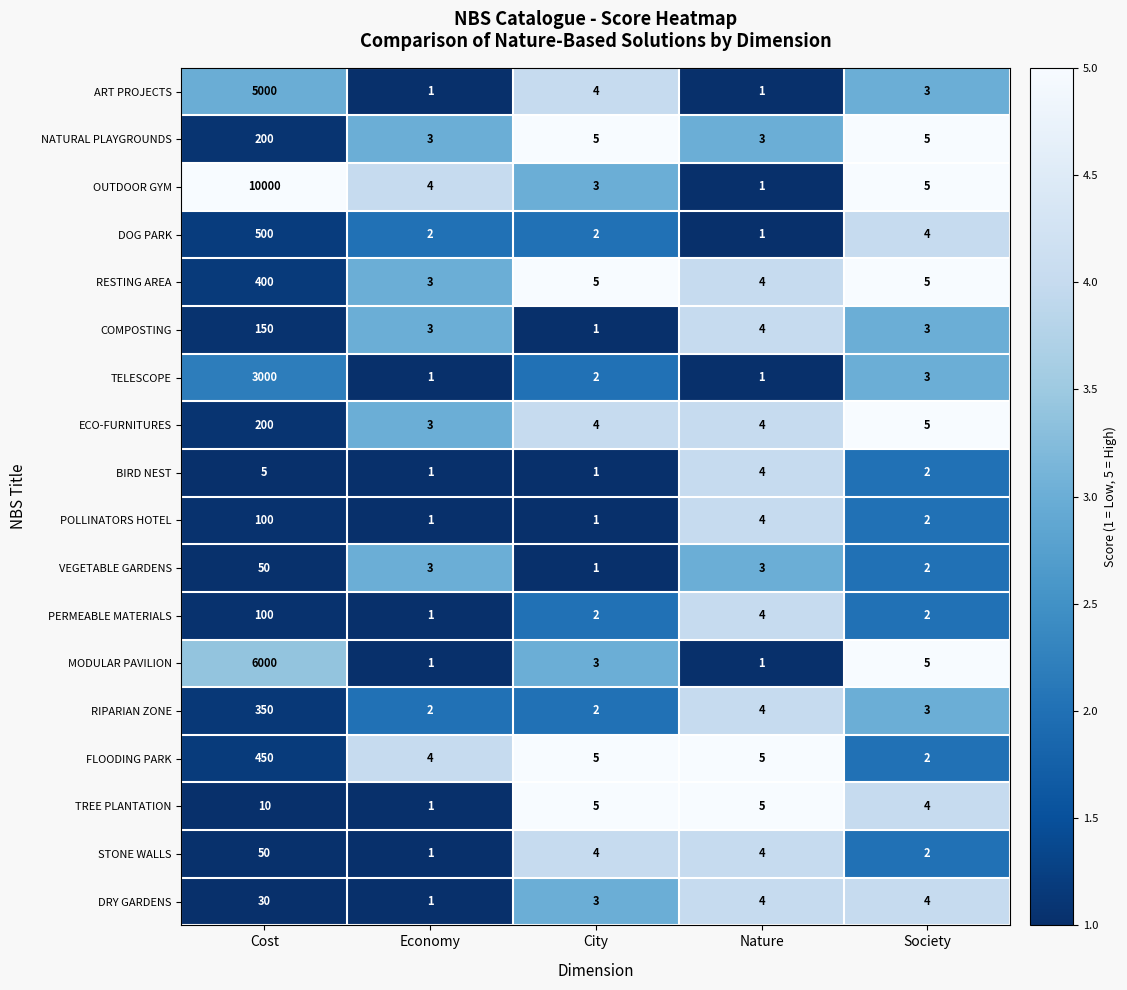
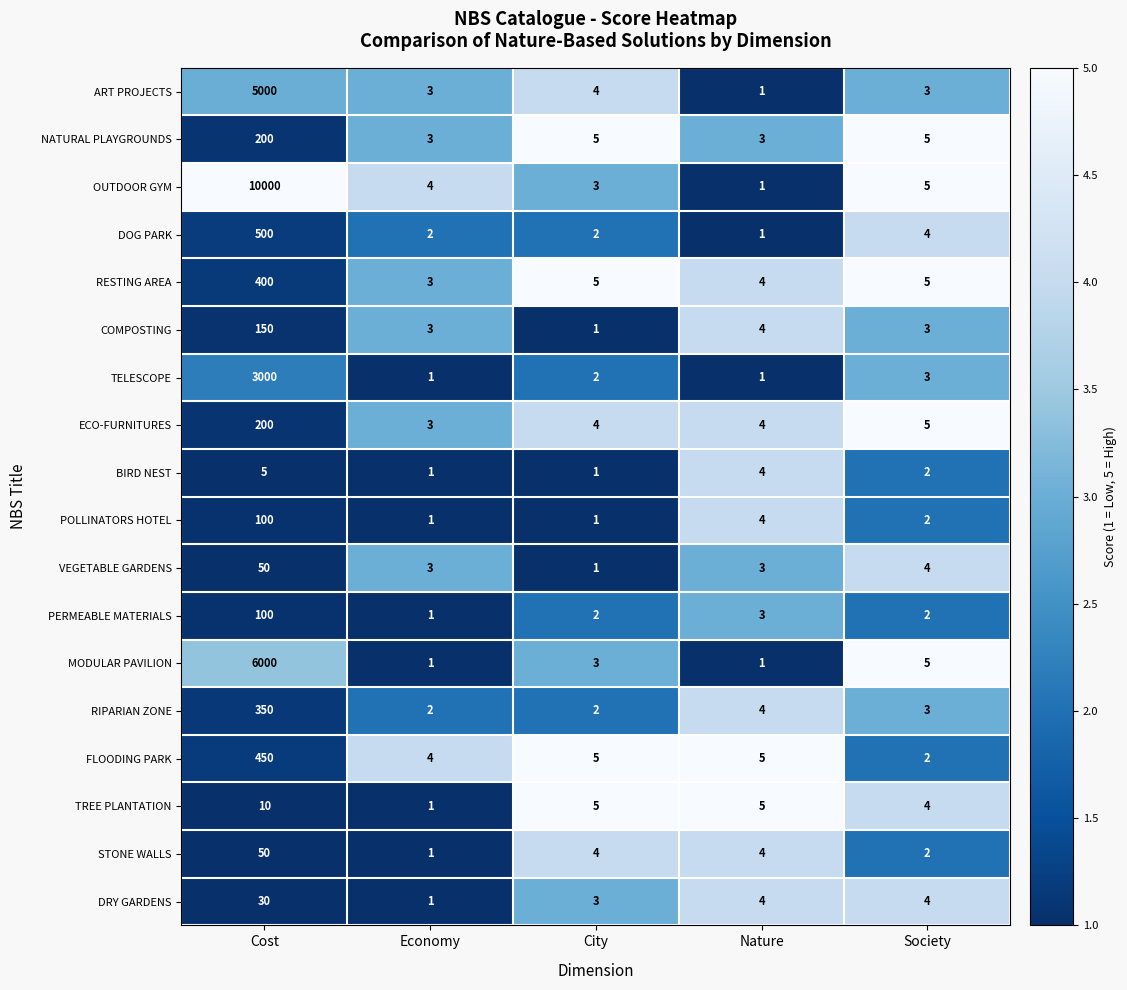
  {
    "ART PROJECTS": {
      "Cost": 5000,
-     "Economy": 1,
+     "Economy": 3,
      "City": 4,
      "Nature": 1,
      "Society": 3
    },
    "NATURAL PLAYGROUNDS": {
      "Cost": 200,
      "Economy": 3,
      "City": 5,
      "Nature": 3,
      "Society": 5
    },
    "OUTDOOR GYM": {
      "Cost": 10000,
      "Economy": 4,
      "City": 3,
      "Nature": 1,
      "Society": 5
    },
    "DOG PARK": {
      "Cost": 500,
      "Economy": 2,
      "City": 2,
      "Nature": 1,
      "Society": 4
    },
    "RESTING AREA": {
      "Cost": 400,
      "Economy": 3,
      "City": 5,
      "Nature": 4,
      "Society": 5
    },
    "COMPOSTING": {
      "Cost": 150,
      "Economy": 3,
      "City": 1,
      "Nature": 4,
      "Society": 3
    },
    "TELESCOPE": {
      "Cost": 3000,
      "Economy": 1,
      "City": 2,
      "Nature": 1,
      "Society": 3
    },
    "ECO-FURNITURES": {
      "Cost": 200,
      "Economy": 3,
      "City": 4,
      "Nature": 4,
      "Society": 5
    },
    "BIRD NEST": {
      "Cost": 5,
      "Economy": 1,
      "City": 1,
      "Nature": 4,
      "Society": 2
    },
    "POLLINATORS HOTEL": {
      "Cost": 100,
      "Economy": 1,
      "City": 1,
      "Nature": 4,
      "Society": 2
    },
    "VEGETABLE GARDENS": {
      "Cost": 50,
      "Economy": 3,
      "City": 1,
      "Nature": 3,
-     "Society": 2
+     "Society": 4
    },
    "PERMEABLE MATERIALS": {
      "Cost": 100,
      "Economy": 1,
      "City": 2,
-     "Nature": 4,
+     "Nature": 3,
      "Society": 2
    },
    "MODULAR PAVILION": {
      "Cost": 6000,
      "Economy": 1,
      "City": 3,
      "Nature": 1,
      "Society": 5
    },
    "RIPARIAN ZONE": {
      "Cost": 350,
      "Economy": 2,
      "City": 2,
      "Nature": 4,
      "Society": 3
    },
    "FLOODING PARK": {
      "Cost": 450,
      "Economy": 4,
      "City": 5,
      "Nature": 5,
      "Society": 2
    },
    "TREE PLANTATION": {
      "Cost": 10,
      "Economy": 1,
      "City": 5,
      "Nature": 5,
      "Society": 4
    },
    "STONE WALLS": {
      "Cost": 50,
      "Economy": 1,
      "City": 4,
      "Nature": 4,
      "Society": 2
    },
    "DRY GARDENS": {
      "Cost": 30,
      "Economy": 1,
      "City": 3,
      "Nature": 4,
      "Society": 4
    }
  }
